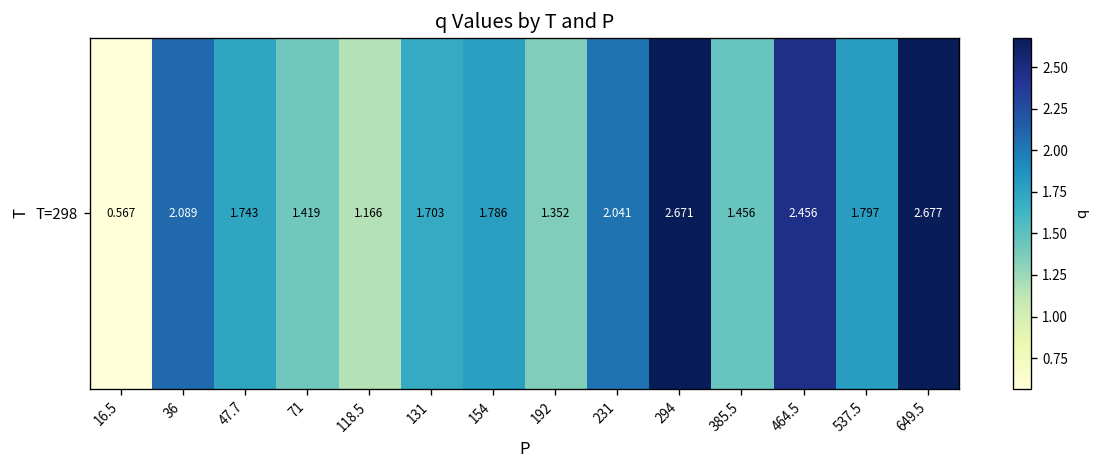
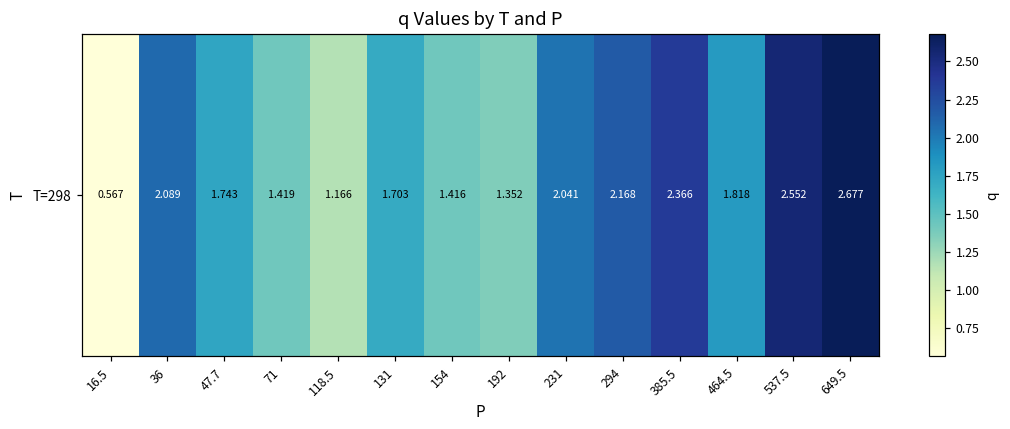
  {
    "T=298": {
      "16.5": 0.567,
      "36": 2.089,
      "47.7": 1.743,
      "71": 1.419,
      "118.5": 1.166,
      "131": 1.703,
-     "154": 1.786,
+     "154": 1.416,
      "192": 1.352,
      "231": 2.041,
-     "294": 2.671,
-     "385.5": 1.456,
-     "464.5": 2.456,
-     "537.5": 1.797,
+     "294": 2.168,
+     "385.5": 2.366,
+     "464.5": 1.818,
+     "537.5": 2.552,
      "649.5": 2.677
    }
  }
